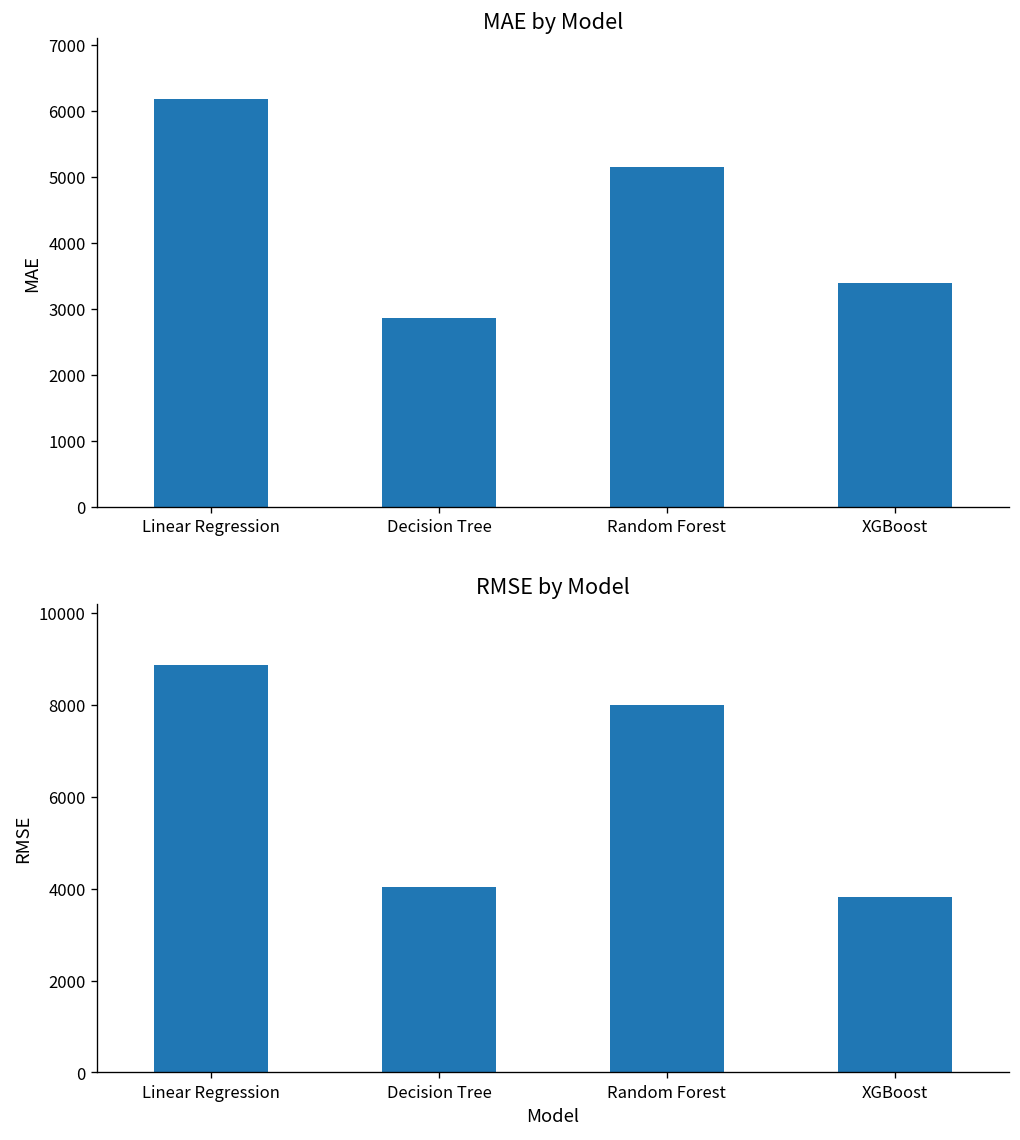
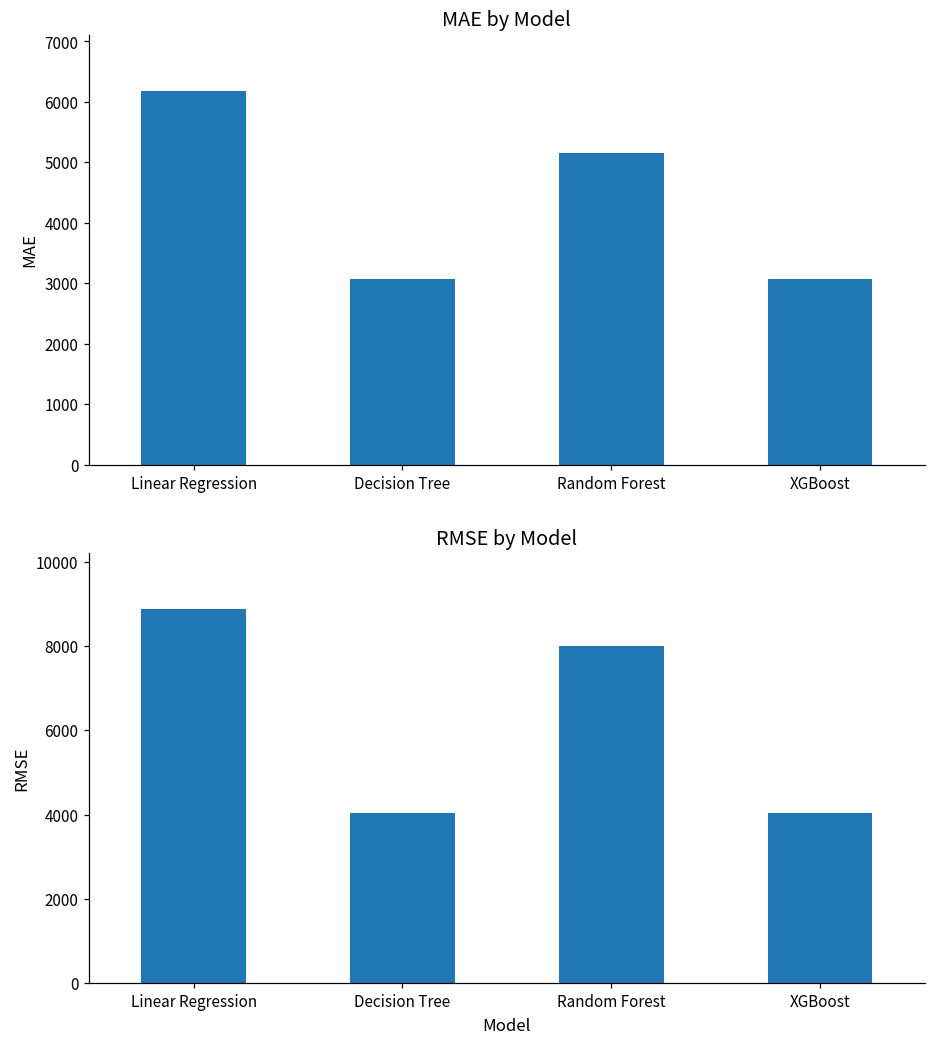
  {
    "MAE by Model": {
      "Linear Regression": 6200,
-     "Decision Tree": 2900,
+     "Decision Tree": 3100,
      "Random Forest": 5200,
-     "XGBoost": 3400
+     "XGBoost": 3100
    },
    "RMSE by Model": {
      "Linear Regression": 8900,
      "Decision Tree": 4000,
      "Random Forest": 8000,
-     "XGBoost": 3800
+     "XGBoost": 4000
    }
  }
